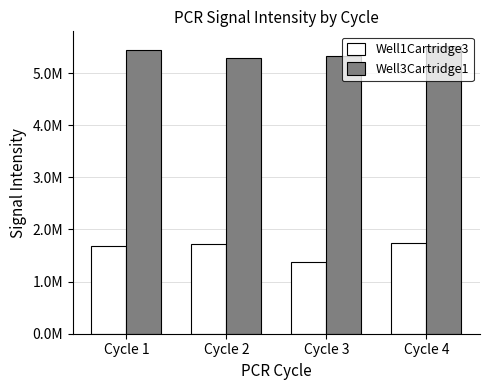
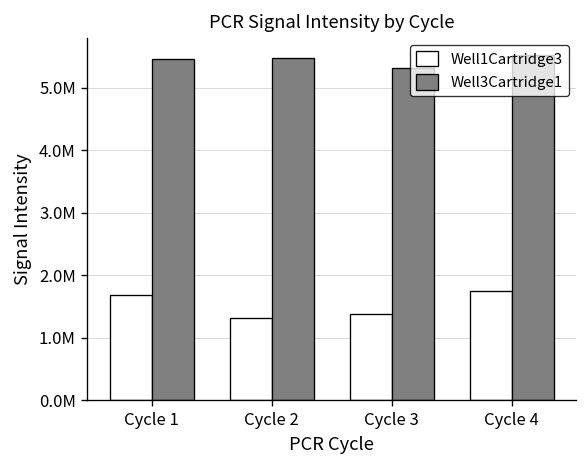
  {
    "Well1Cartridge3": {
      "Cycle 1": 1700000,
-     "Cycle 2": 1700000,
+     "Cycle 2": 1300000,
      "Cycle 3": 1400000,
      "Cycle 4": 1700000
    },
    "Well3Cartridge1": {
      "Cycle 1": 5500000,
-     "Cycle 2": 5300000
+     "Cycle 2": 5500000
    }
  }
